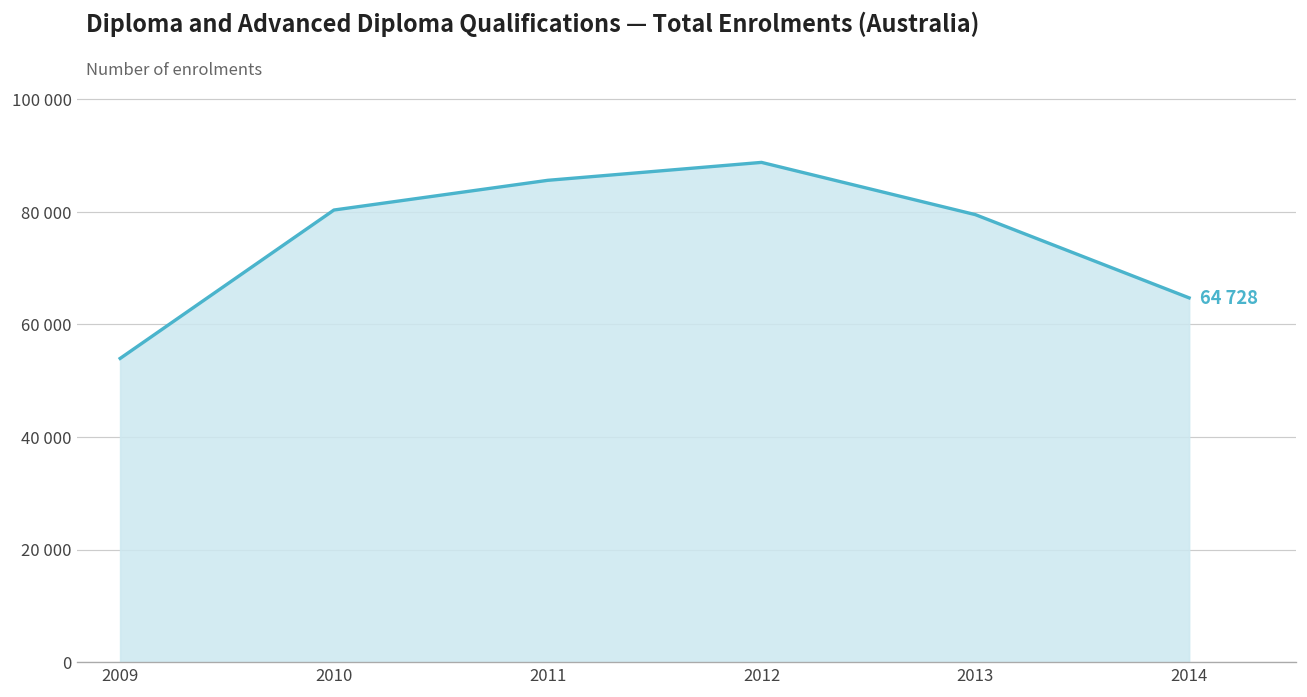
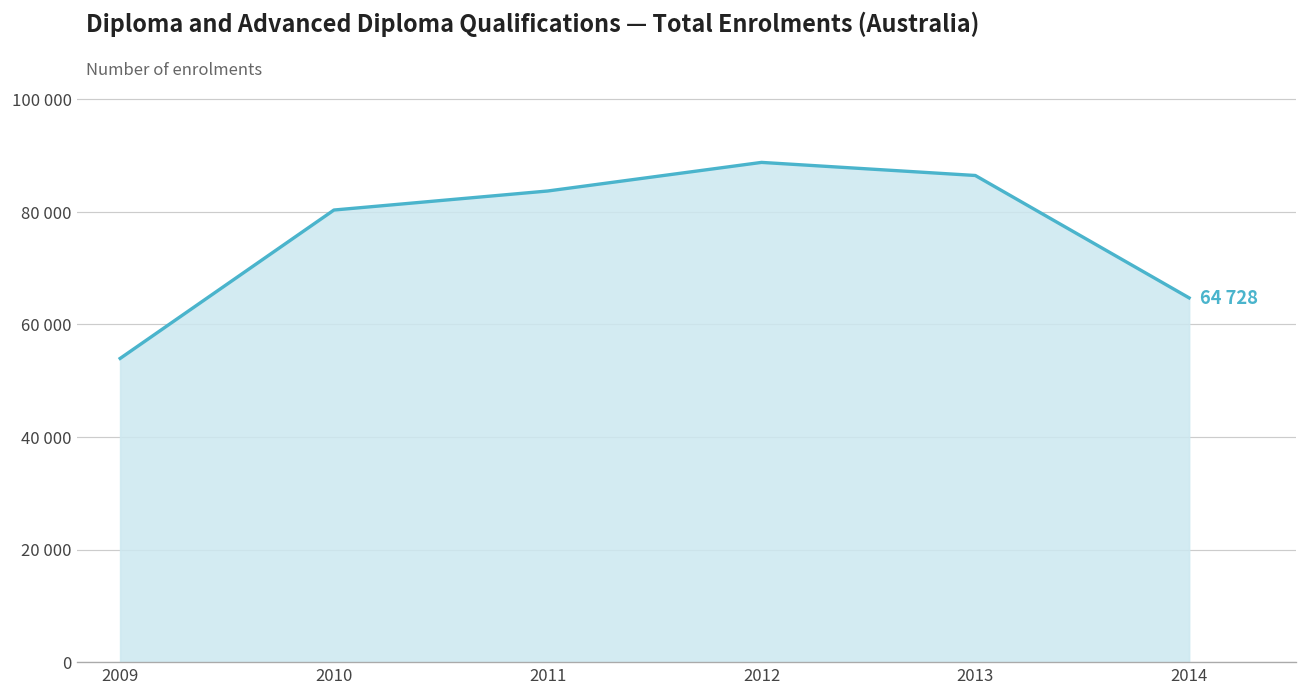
  {
    "2009": 54000,
    "2010": 80000,
-   "2011": 86000,
+   "2011": 84000,
    "2012": 89000,
-   "2013": 80000
+   "2013": 86000
  }
